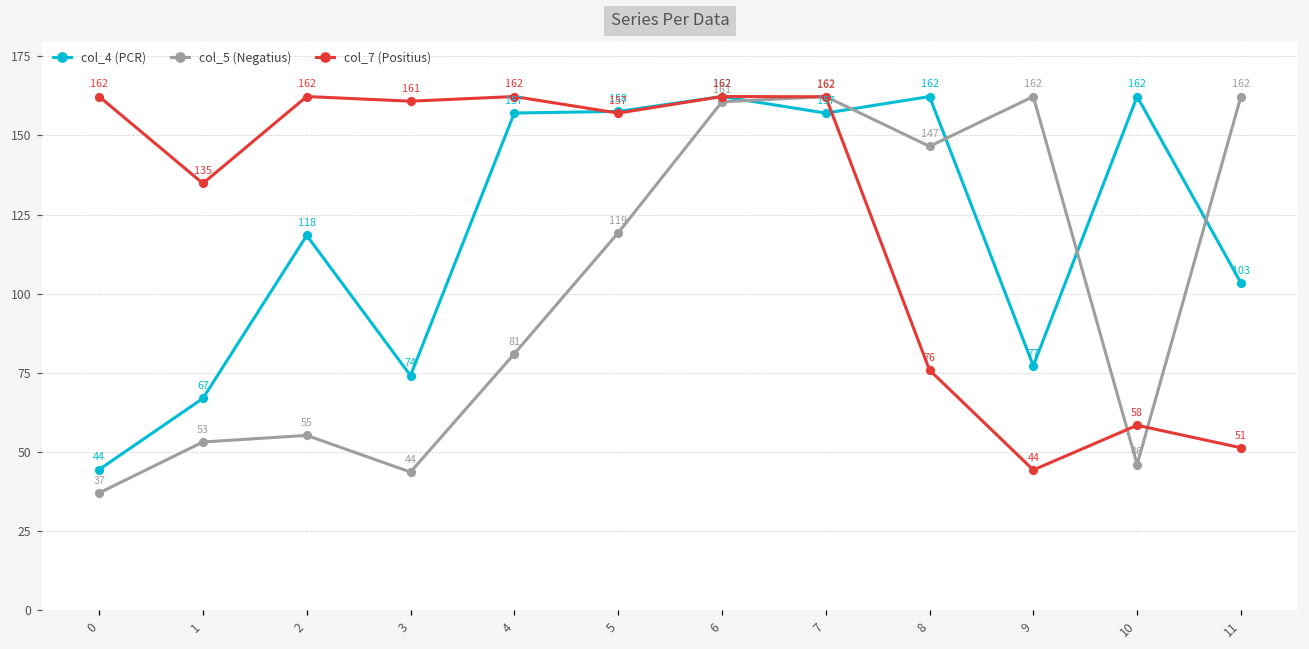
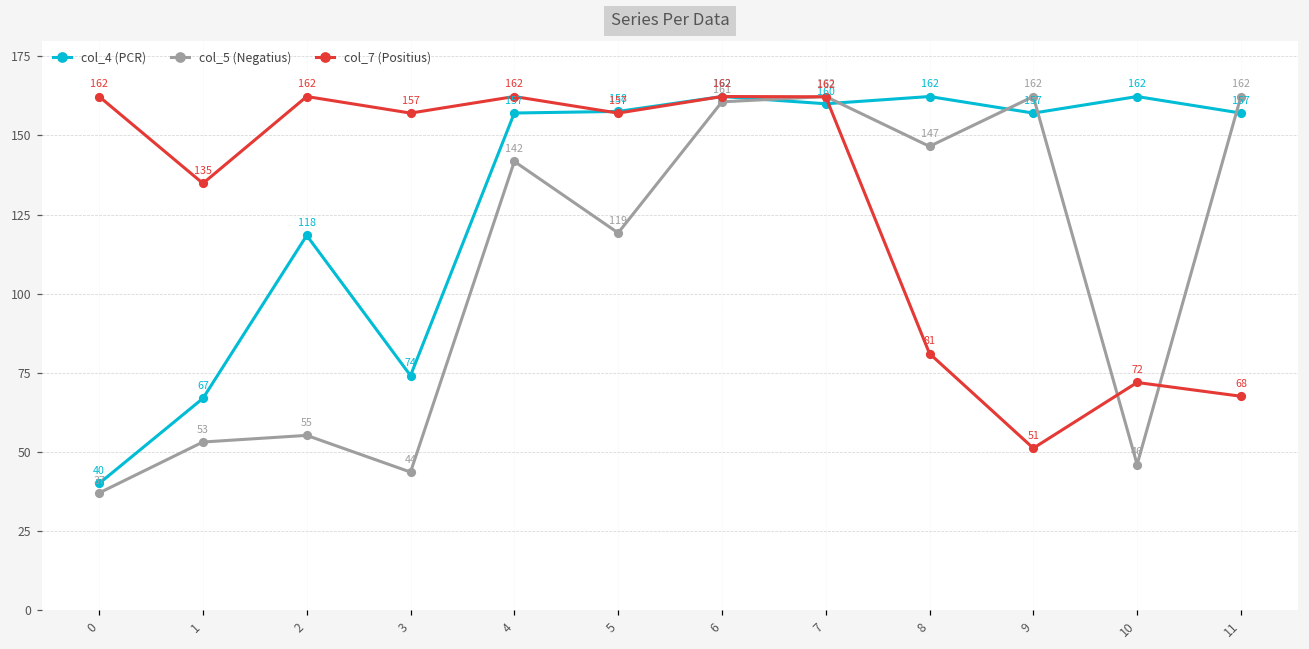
  {
    "col_4 (PCR)": {
-     "0": 44,
+     "0": 40,
      "1": 67,
      "2": 118,
      "3": 74,
-     "7": 157,
+     "7": 160,
      "8": 162,
-     "9": 77,
+     "9": 157,
      "10": 162,
-     "11": 103
+     "11": 157
    },
    "col_5 (Negatius)": {
      "0": 37,
      "1": 53,
      "2": 55,
      "3": 44,
-     "4": 81,
+     "4": 142,
      "5": 119,
      "8": 147,
      "9": 162,
      "11": 162
    },
    "col_7 (Positius)": {
      "0": 162,
      "1": 135,
      "2": 162,
-     "3": 161,
+     "3": 157,
      "4": 162,
-     "8": 76,
-     "9": 44,
-     "10": 58,
-     "11": 51
+     "8": 81,
+     "9": 51,
+     "10": 72,
+     "11": 68
    }
  }
